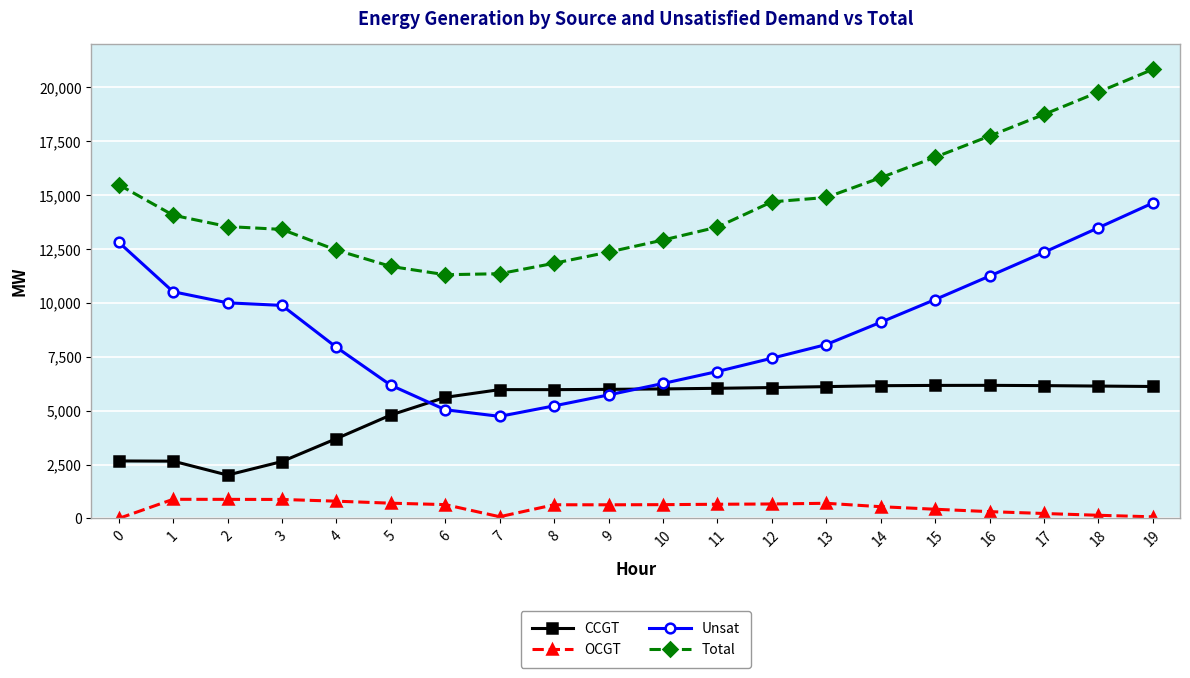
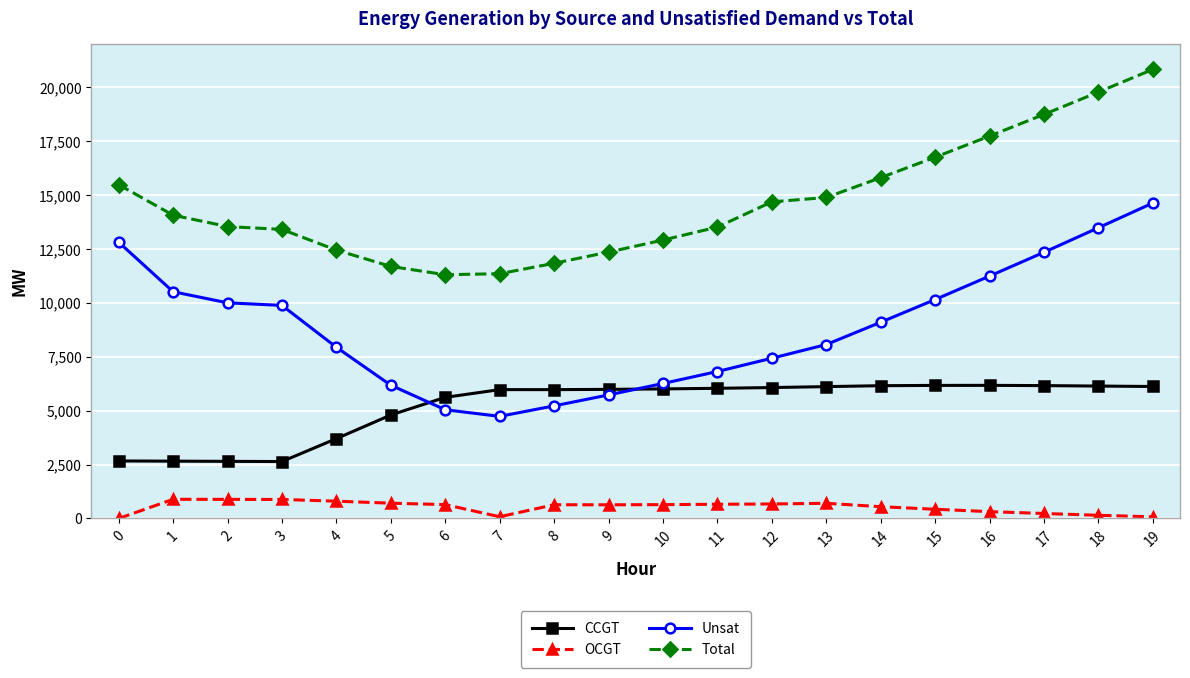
  {
    "CCGT": {
      "0": "2,700",
      "1": "2,700",
-     "2": "2,000",
+     "2": "2,700",
      "3": "2,600",
      "4": "3,700",
      "5": "4,800",
      "6": "5,600",
      "7": "6,000",
      "8": "6,000",
      "9": "6,000",
      "10": "6,000",
      "11": "6,000",
      "12": "6,100",
      "13": "6,100",
      "14": "6,200",
      "15": "6,200",
      "16": "6,200",
      "17": "6,200",
      "18": "6,100",
      "19": "6,100"
    },
    "OCGT": {
      "0": "0",
      "1": "900",
      "2": "900",
      "3": "900",
      "4": "800",
      "5": "700",
      "6": "600",
      "7": "100",
      "8": "600",
      "9": "600",
      "10": "600",
      "11": "700",
      "12": "700",
      "13": "700",
      "14": "500",
      "15": "400",
      "16": "300",
      "17": "200",
      "18": "100",
      "19": "100"
    },
    "Unsat": {
      "0": "12,800",
      "1": "10,500",
      "2": "10,000",
      "3": "9,900",
      "4": "7,900",
      "5": "6,200",
      "6": "5,000",
      "7": "4,700",
      "8": "5,200",
      "9": "5,700",
      "10": "6,300",
      "11": "6,800",
      "12": "7,400",
      "13": "8,100",
      "14": "9,100",
      "15": "10,200",
      "16": "11,200",
      "17": "12,300",
      "18": "13,500",
      "19": "14,600"
    },
    "Total": {
      "0": "15,500",
      "1": "14,100",
      "2": "13,500",
      "3": "13,400",
      "4": "12,400",
      "5": "11,700",
      "6": "11,300",
      "7": "11,400",
      "8": "11,800",
      "9": "12,400",
      "10": "12,900",
      "11": "13,500",
      "12": "14,700",
      "13": "14,900",
      "14": "15,800",
      "15": "16,800",
      "16": "17,700",
      "17": "18,700",
      "18": "19,800",
      "19": "20,800"
    }
  }
